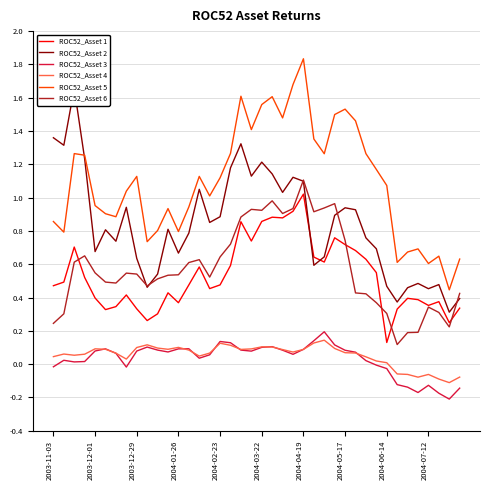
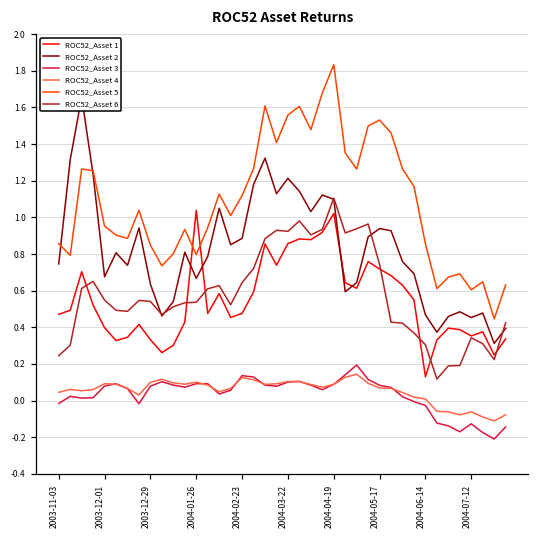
  {
    "ROC52_Asset 1": {
      "2003-11-03": 0.47,
      "2003-12-01": 0.40,
      "2003-12-29": 0.33,
-     "2004-01-26": 0.37,
+     "2004-01-26": 1.04,
      "2004-02-23": 0.48,
      "2004-03-22": 0.86,
      "2004-04-19": 1.02,
      "2004-05-17": 0.72,
      "2004-06-14": 0.13
    },
    "ROC52_Asset 2": {
-     "2003-11-03": 1.36,
+     "2003-11-03": 0.75,
      "2003-12-01": 0.68,
      "2003-12-29": 0.64,
      "2004-01-26": 0.67,
      "2004-02-23": 0.89,
      "2004-03-22": 1.21,
      "2004-05-17": 0.94,
      "2004-06-14": 0.47,
      "2004-07-12": 0.45
    },
    "ROC52_Asset 4": {
      "2003-11-03": 0.05,
      "2003-12-29": 0.10,
      "2004-06-14": 0.01,
      "2004-07-12": -0.06
    },
    "ROC52_Asset 5": {
      "2003-11-03": 0.86,
      "2003-12-01": 0.95,
-     "2003-12-29": 1.13,
+     "2003-12-29": 0.85,
      "2004-01-26": 0.80,
      "2004-02-23": 1.12,
      "2004-03-22": 1.56,
      "2004-04-19": 1.83,
      "2004-05-17": 1.53,
-     "2004-06-14": 1.07,
+     "2004-06-14": 0.86,
      "2004-07-12": 0.60
    }
  }
